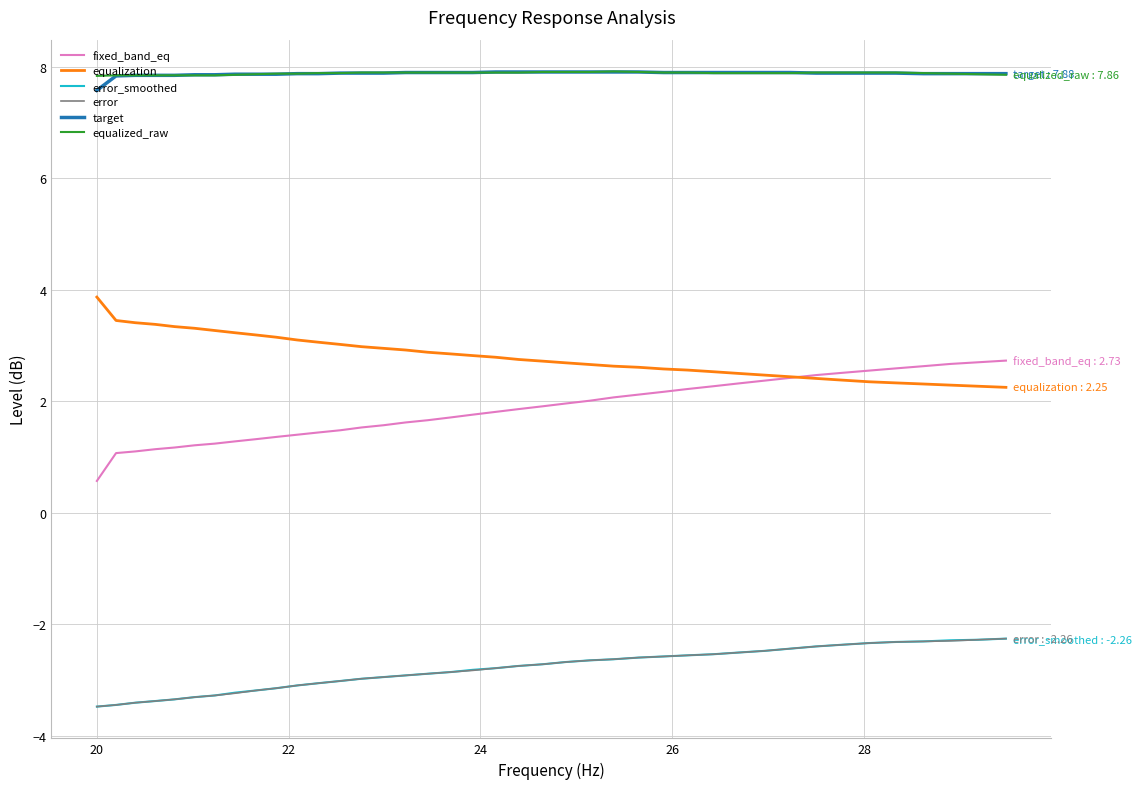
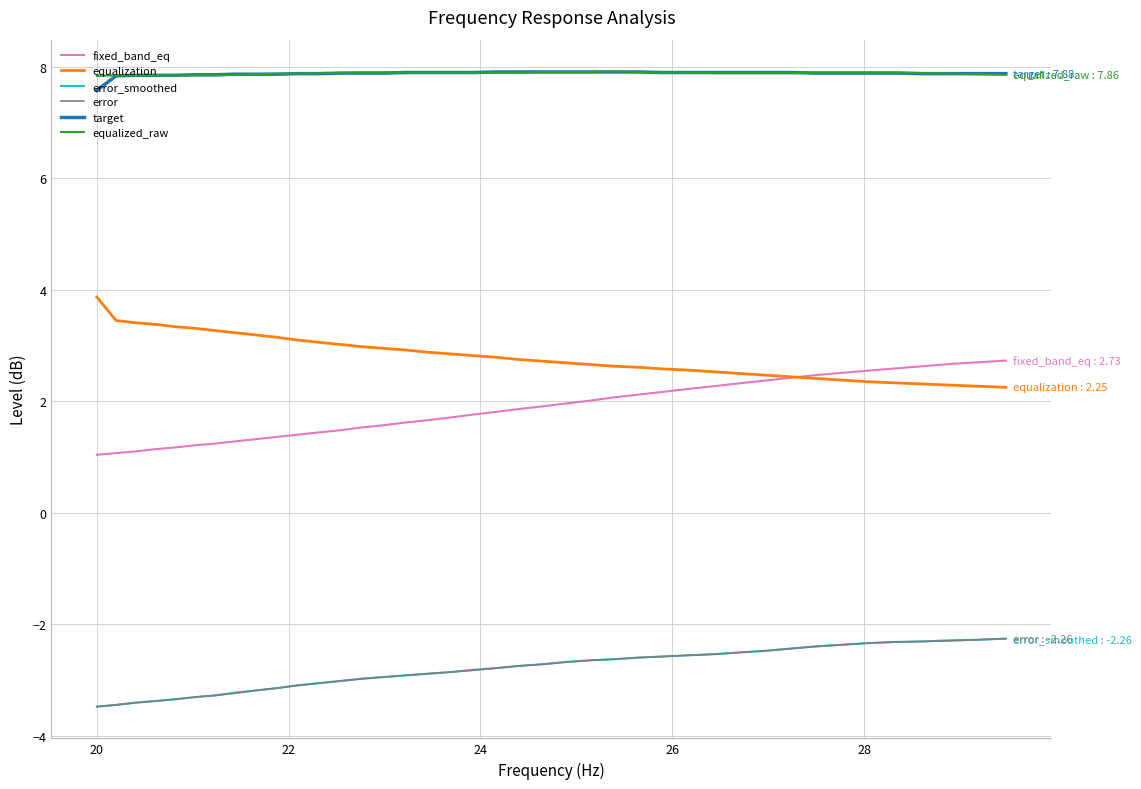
  {
    "fixed_band_eq": {
-     "20": 0.6
+     "20": 1.0
    },
    "equalization": {
      "20": 3.9
    },
    "target": {
      "20": 7.6
    },
    "equalized_raw": {
      "20": 7.8
    }
  }
